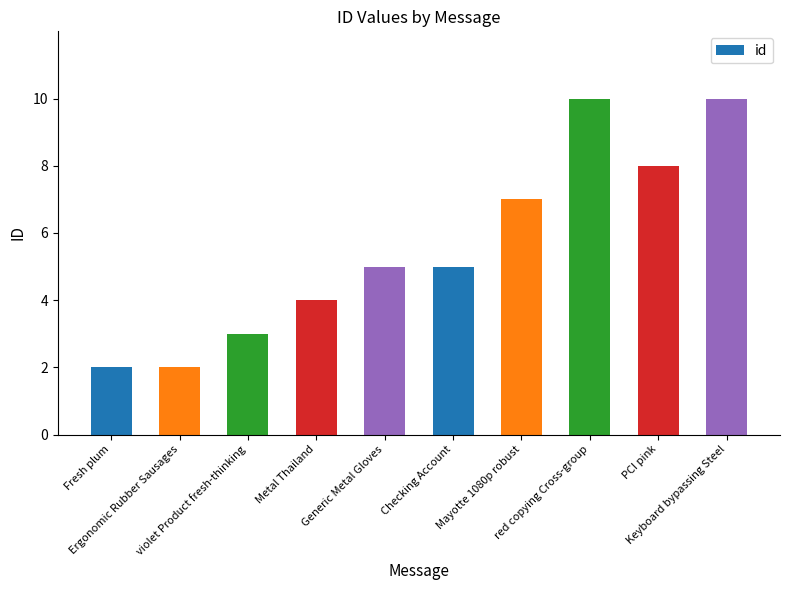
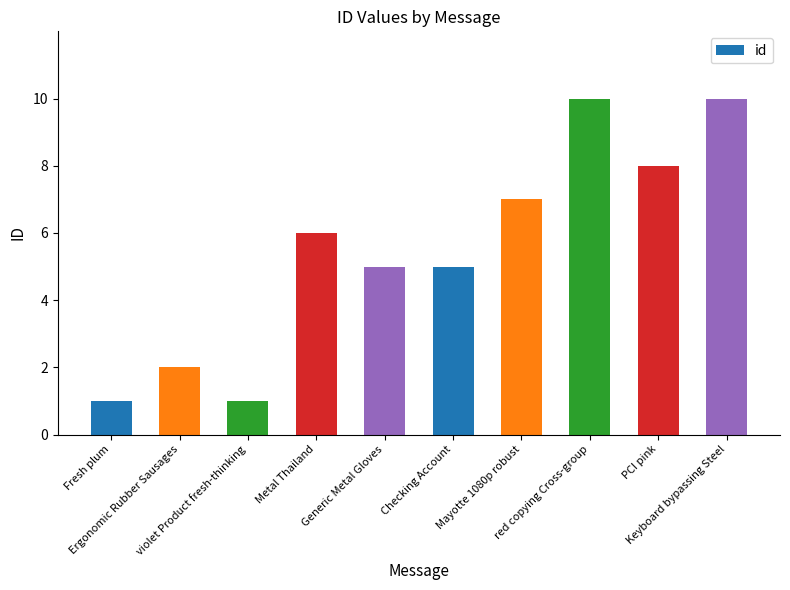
  {
-   "Fresh plum": 2,
+   "Fresh plum": 1,
    "Ergonomic Rubber Sausages": 2,
-   "violet Product fresh-thinking": 3,
-   "Metal Thailand": 4,
+   "violet Product fresh-thinking": 1,
+   "Metal Thailand": 6,
    "Generic Metal Gloves": 5,
    "Checking Account": 5,
    "Mayotte 1080p robust": 7,
    "red copying Cross-group": 10,
    "PCI pink": 8,
    "Keyboard bypassing Steel": 10
  }
